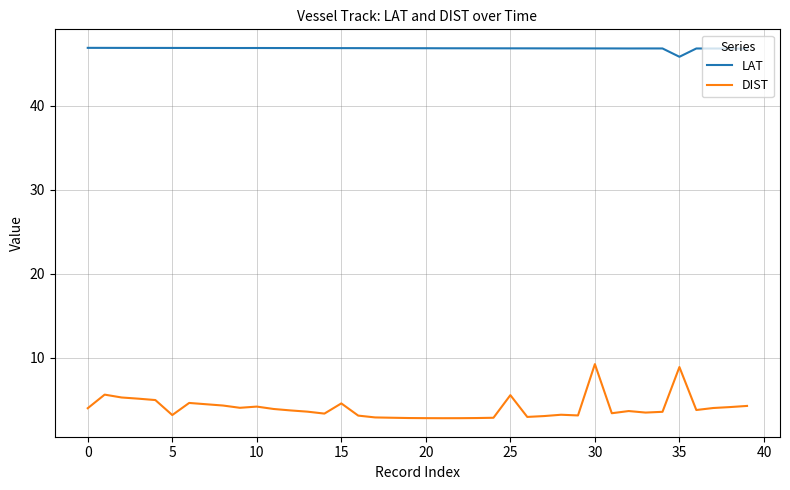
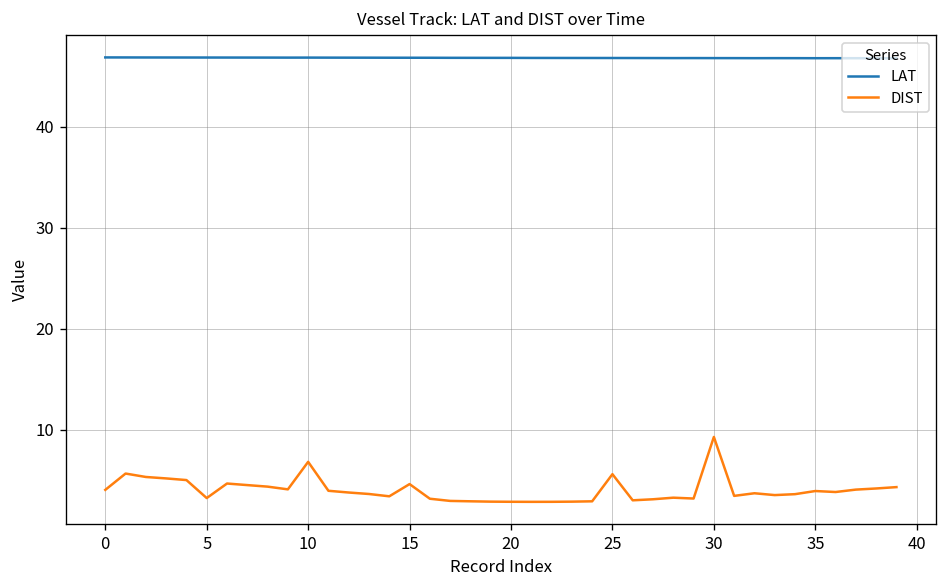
  {
    "LAT": {
      "0": 47,
      "5": 47,
      "10": 47,
      "15": 47,
      "20": 47,
      "25": 47,
      "30": 47,
-     "35": 46
+     "35": 47
    },
    "DIST": {
      "0": 4,
      "5": 3,
-     "10": 4,
+     "10": 7,
      "15": 5,
      "20": 3,
      "25": 6,
      "30": 9,
-     "35": 9
+     "35": 4
    }
  }
